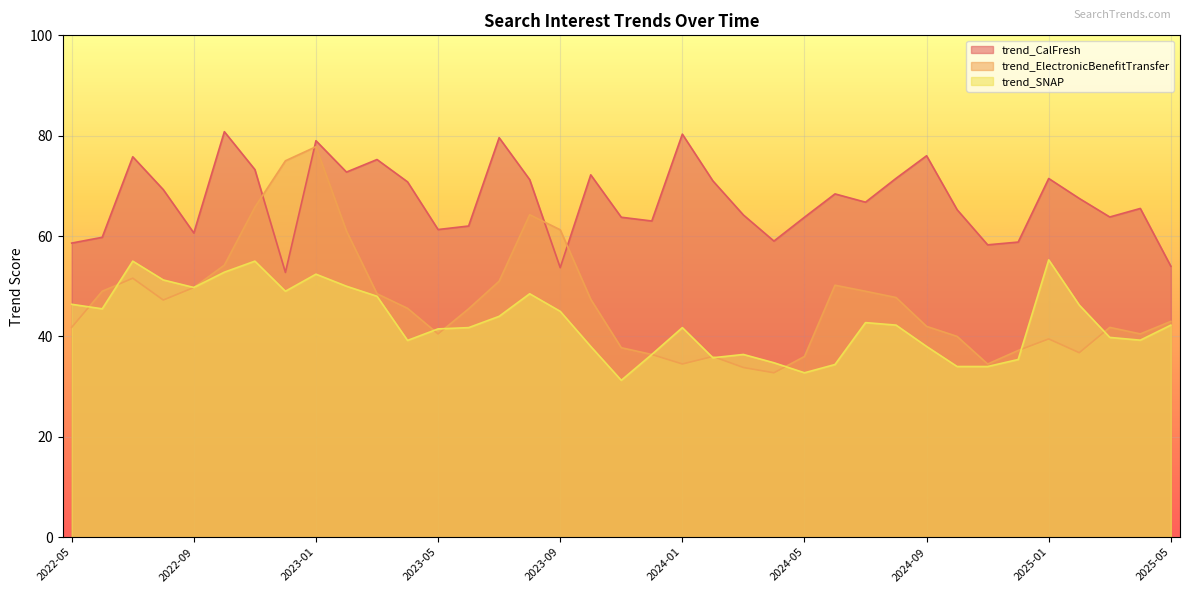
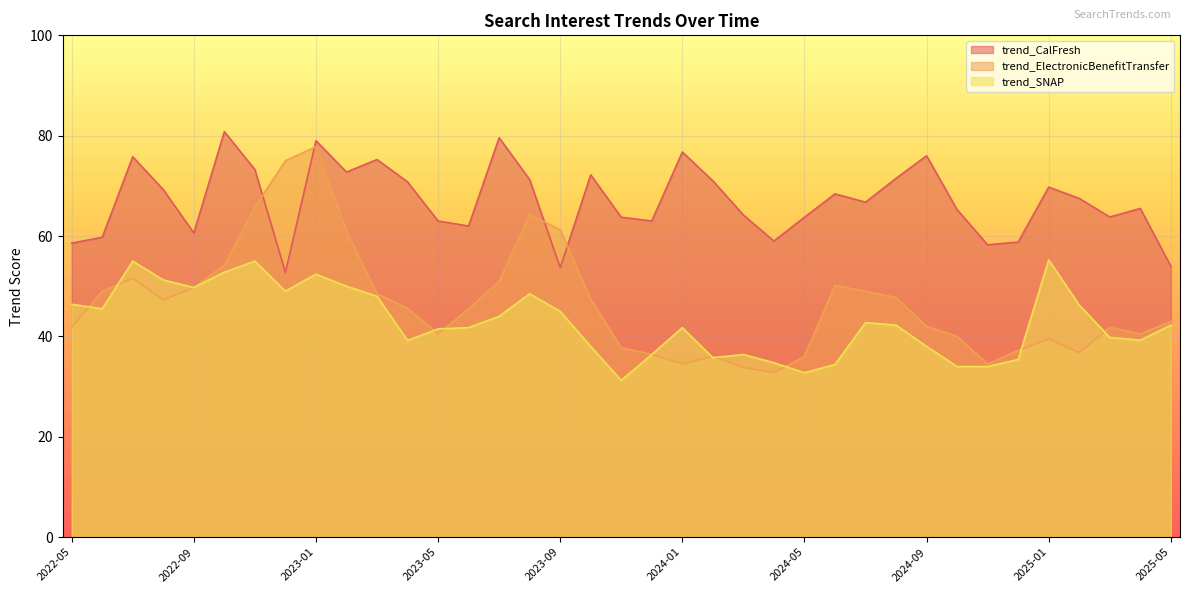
  {
    "trend_CalFresh": {
      "2022-05": 59,
      "2022-09": 61,
      "2023-01": 79,
-     "2023-05": 61,
+     "2023-05": 63,
      "2023-09": 54,
-     "2024-01": 80,
+     "2024-01": 77,
      "2024-05": 64,
      "2024-09": 76,
-     "2025-01": 71,
+     "2025-01": 70,
      "2025-05": 54
    }
  }
